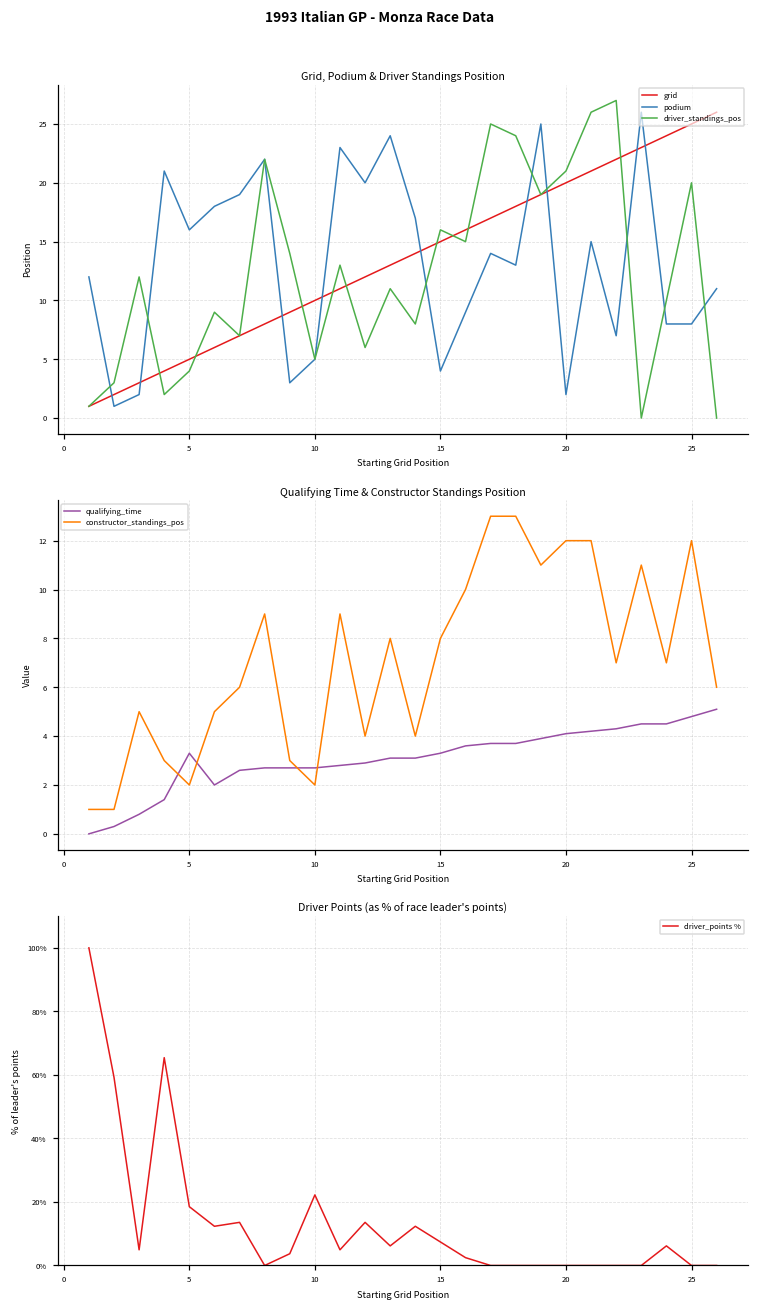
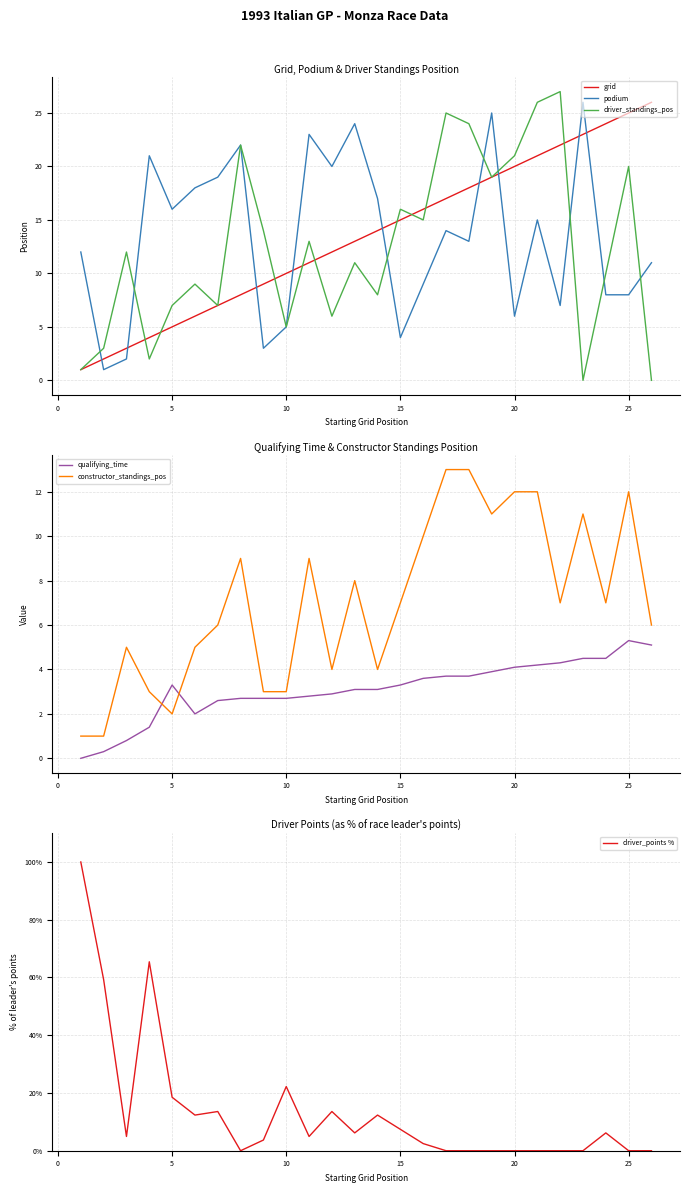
  {
    "Grid, Podium & Driver Standings Position": {
      "grid": {
        "5": "5",
        "10": "10",
        "15": "15",
        "20": "20"
      },
      "podium": {
        "5": "16",
        "15": "4",
-       "20": "2",
+       "20": "6",
        "25": "8"
      },
      "driver_standings_pos": {
-       "5": "4",
+       "5": "7",
        "15": "16",
        "20": "21",
        "25": "20"
      }
    },
    "Qualifying Time & Constructor Standings Position": {
      "qualifying_time": {
        "5": "3.3",
        "10": "2.7",
        "15": "3.3",
        "20": "4.1",
-       "25": "4.8"
+       "25": "5.3"
      },
      "constructor_standings_pos": {
        "5": "2",
-       "10": "2",
-       "15": "8",
+       "10": "3",
+       "15": "7",
        "20": "12",
        "25": "12"
      }
    },
    "Driver Points (as % of race leader's points)": {
      "5": "19%",
      "10": "22%",
      "15": "7%",
      "20": "0%",
      "25": "0%"
    }
  }
